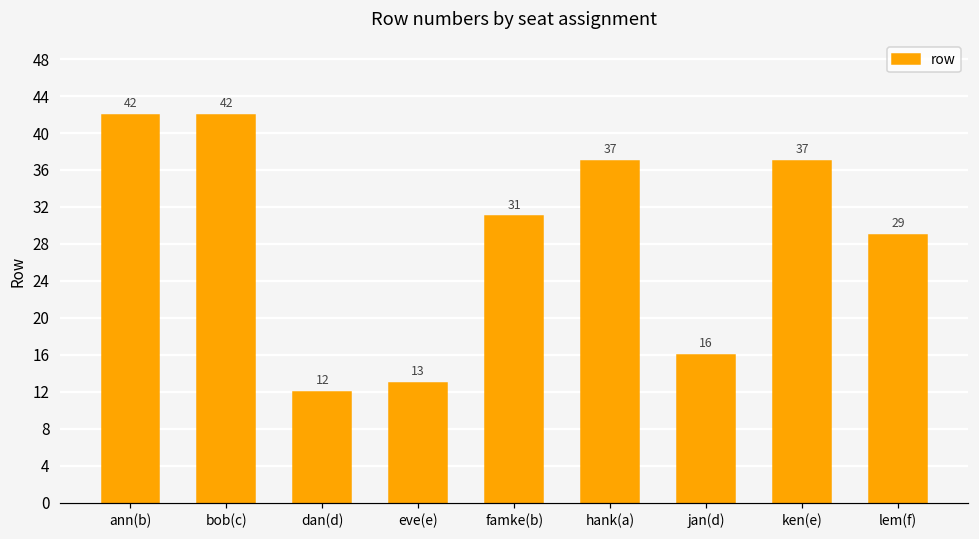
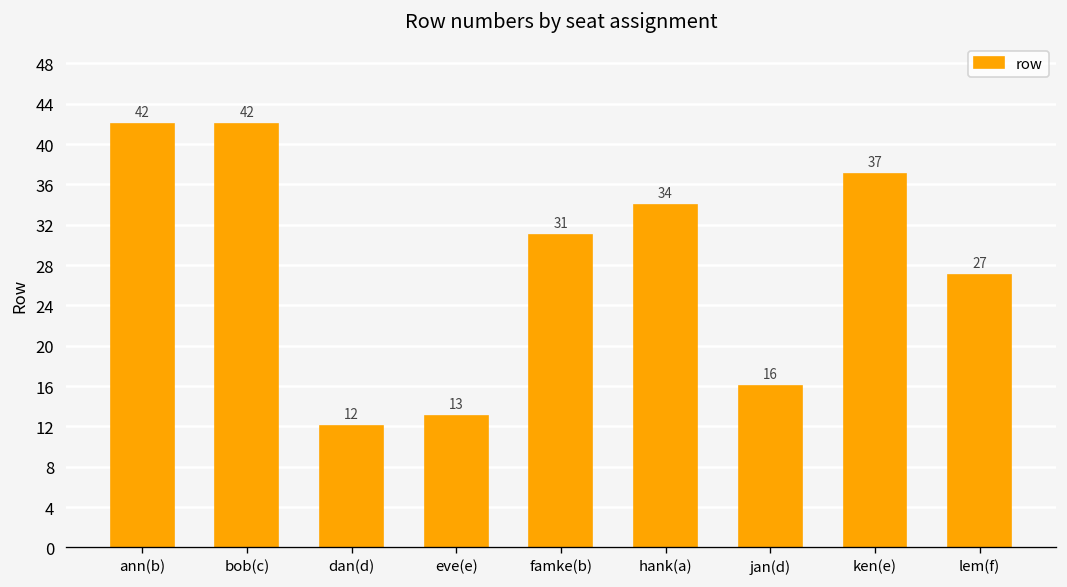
  {
    "ann(b)": 42,
    "bob(c)": 42,
    "dan(d)": 12,
    "eve(e)": 13,
    "famke(b)": 31,
-   "hank(a)": 37,
+   "hank(a)": 34,
    "jan(d)": 16,
    "ken(e)": 37,
-   "lem(f)": 29
+   "lem(f)": 27
  }
